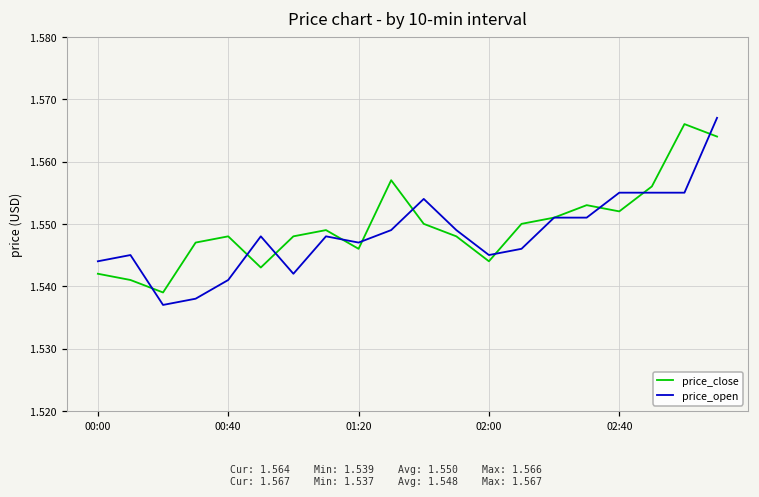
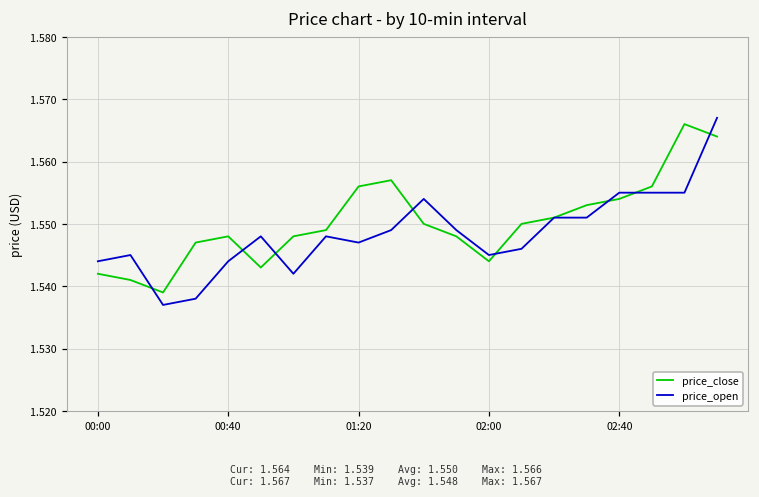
  {
    "price_close": {
      "00:00": 1.542,
      "00:40": 1.548,
-     "01:20": 1.546,
+     "01:20": 1.556,
      "02:00": 1.544,
-     "02:40": 1.552
+     "02:40": 1.554
    },
    "price_open": {
      "00:00": 1.544,
-     "00:40": 1.541,
+     "00:40": 1.544,
      "01:20": 1.547,
      "02:00": 1.545,
      "02:40": 1.555
    }
  }
